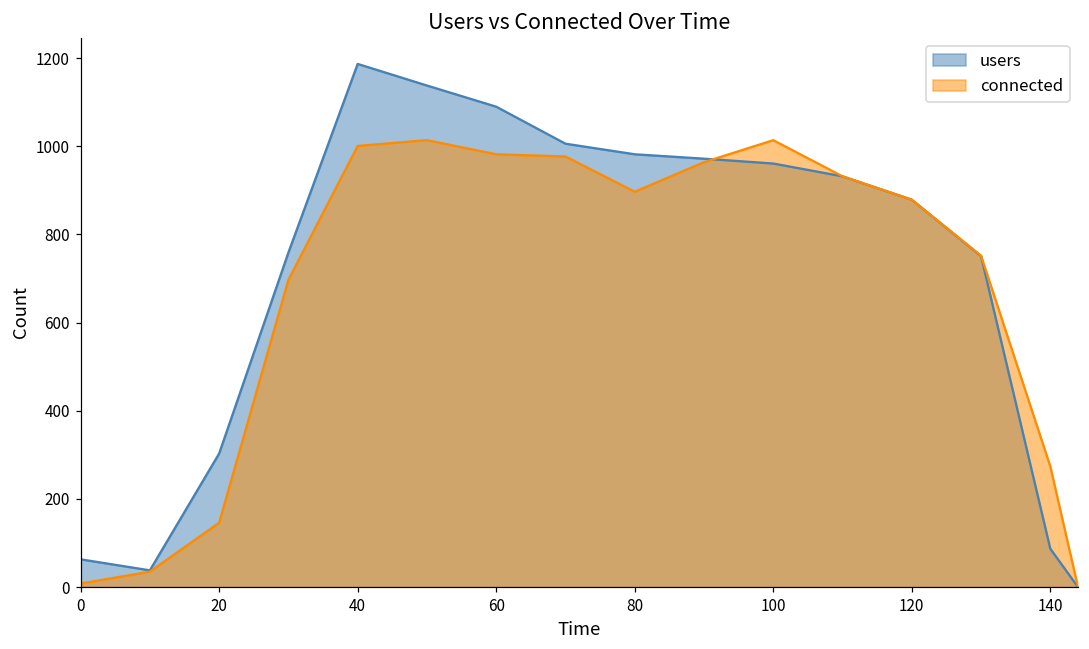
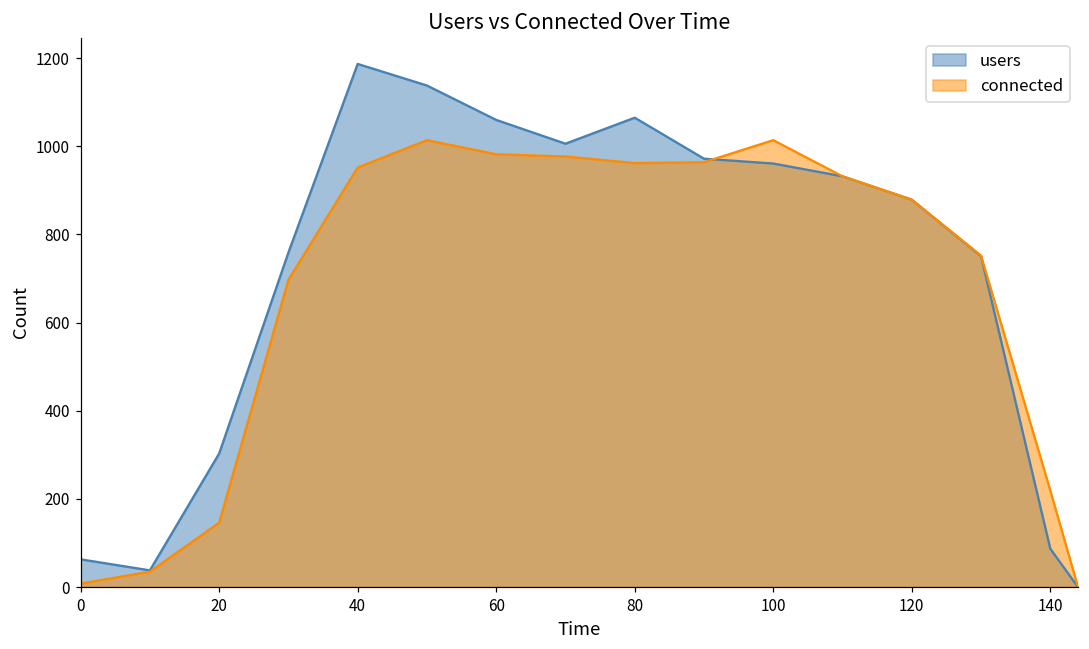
  {
    "users": {
      "0": 60,
      "20": 300,
      "40": 1190,
-     "60": 1090,
-     "80": 980,
+     "60": 1060,
+     "80": 1070,
      "100": 960,
      "140": 90
    },
    "connected": {
      "0": 10,
      "20": 150,
-     "40": 1000,
+     "40": 950,
      "60": 980,
-     "80": 900,
+     "80": 960,
      "100": 1010,
-     "140": 270
+     "140": 220
    }
  }
